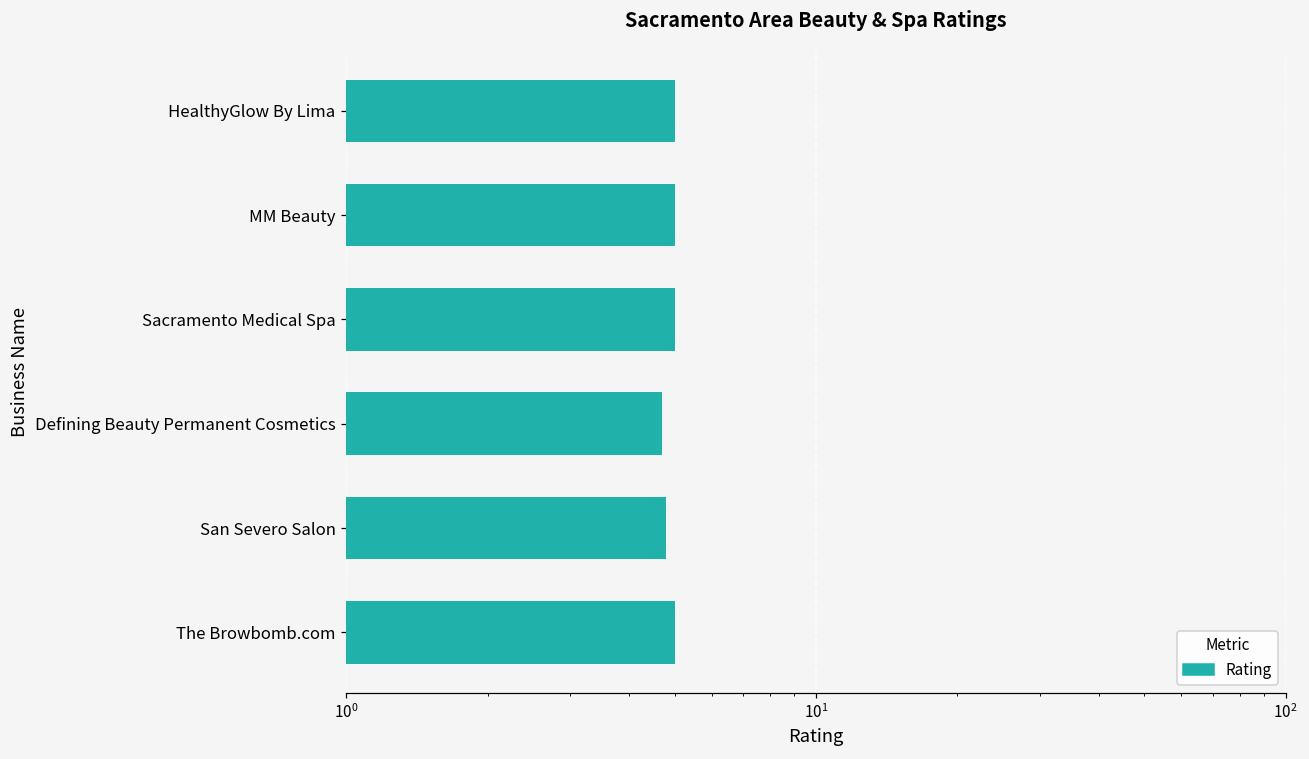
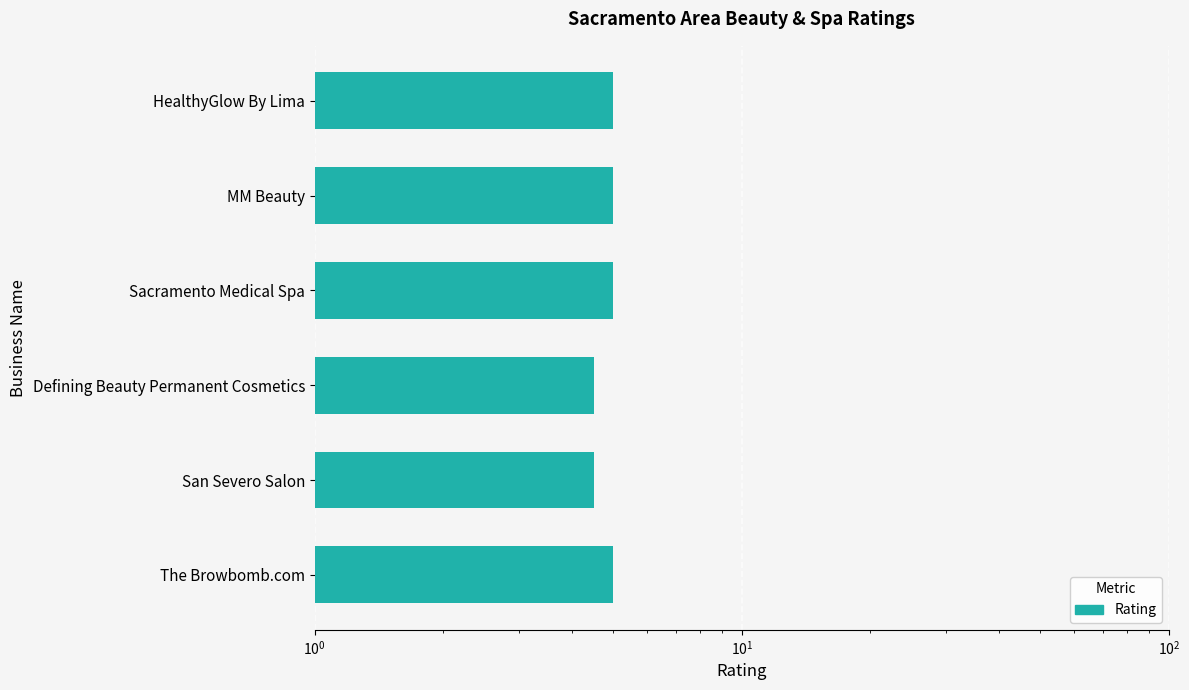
  {
    "HealthyGlow By Lima": 5.0,
    "MM Beauty": 5.0,
    "Sacramento Medical Spa": 5.0,
-   "Defining Beauty Permanent Cosmetics": 4.7,
-   "San Severo Salon": 4.8,
+   "Defining Beauty Permanent Cosmetics": 4.5,
+   "San Severo Salon": 4.5,
    "The Browbomb.com": 5.0
  }
